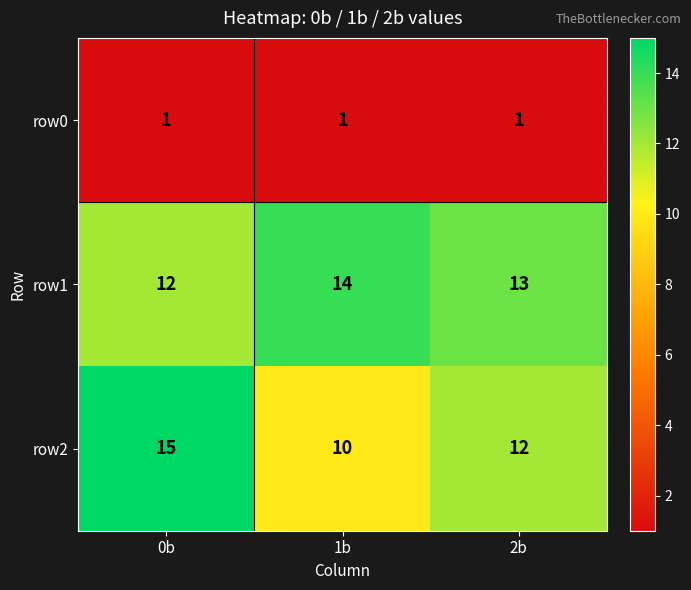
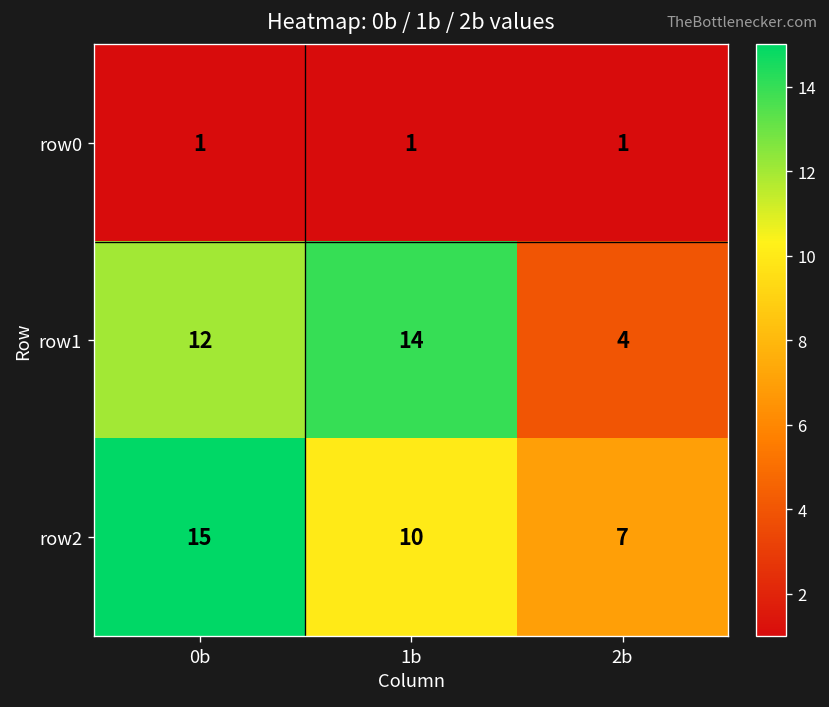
  {
    "row0": {
      "0b": 1,
      "1b": 1,
      "2b": 1
    },
    "row1": {
      "0b": 12,
      "1b": 14,
-     "2b": 13
+     "2b": 4
    },
    "row2": {
      "0b": 15,
      "1b": 10,
-     "2b": 12
+     "2b": 7
    }
  }
